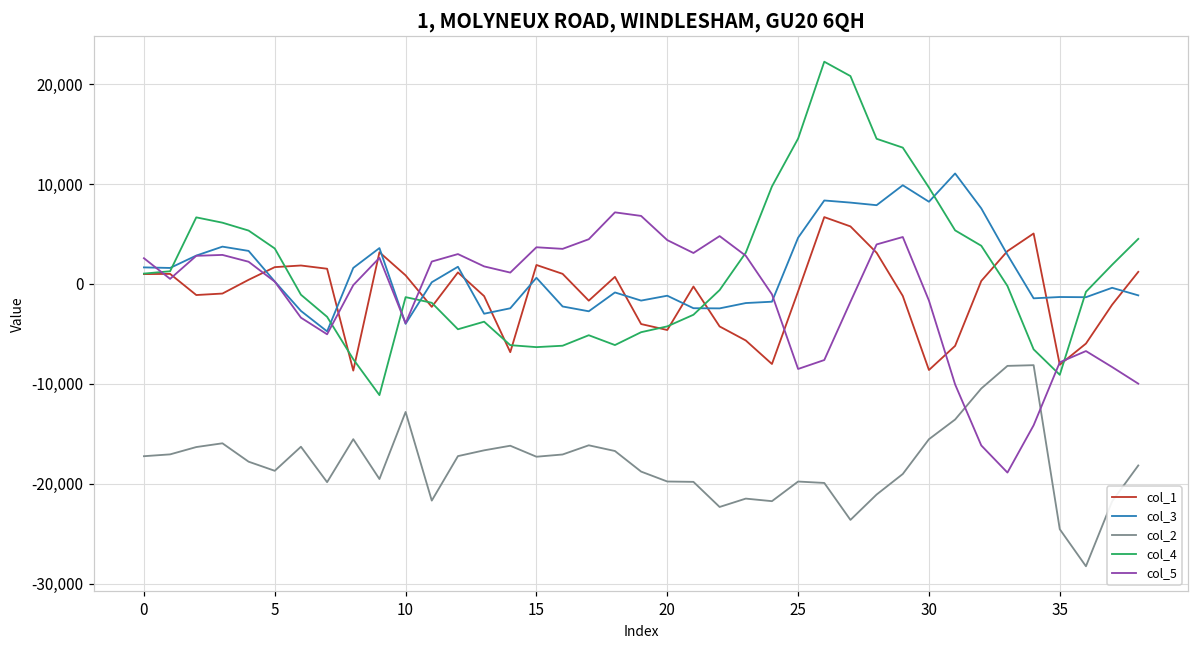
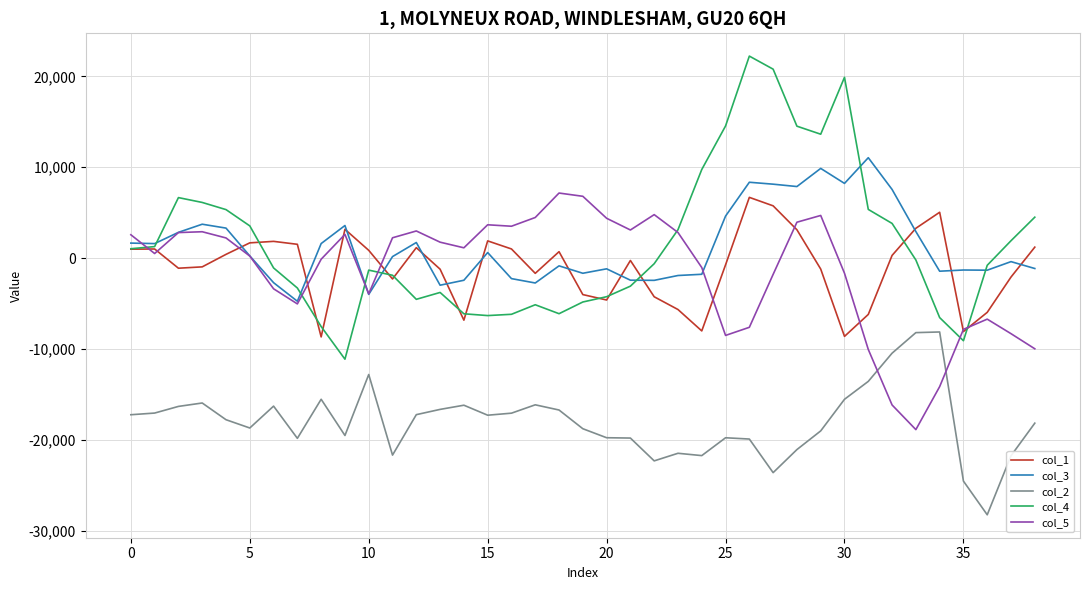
  {
    "col_1": {
      "5": "2,000",
      "10": "1,000",
      "15": "2,000",
      "20": "-5,000",
      "25": "-1,000",
      "30": "-9,000"
    },
    "col_3": {
      "0": "2,000",
      "15": "1,000",
      "20": "-1,000",
      "25": "5,000",
      "30": "8,000",
      "35": "-1,000"
    },
    "col_2": {
      "0": "-17,000",
      "5": "-19,000",
      "10": "-13,000",
      "15": "-17,000",
      "20": "-20,000",
      "25": "-20,000",
      "30": "-16,000",
      "35": "-25,000"
    },
    "col_4": {
      "5": "4,000",
      "10": "-1,000",
      "15": "-6,000",
      "20": "-4,000",
      "25": "15,000",
-     "30": "10,000",
+     "30": "20,000",
      "35": "-9,000"
    },
    "col_5": {
      "0": "3,000",
      "15": "4,000",
      "20": "4,000",
      "25": "-9,000",
      "30": "-2,000"
    }
  }
